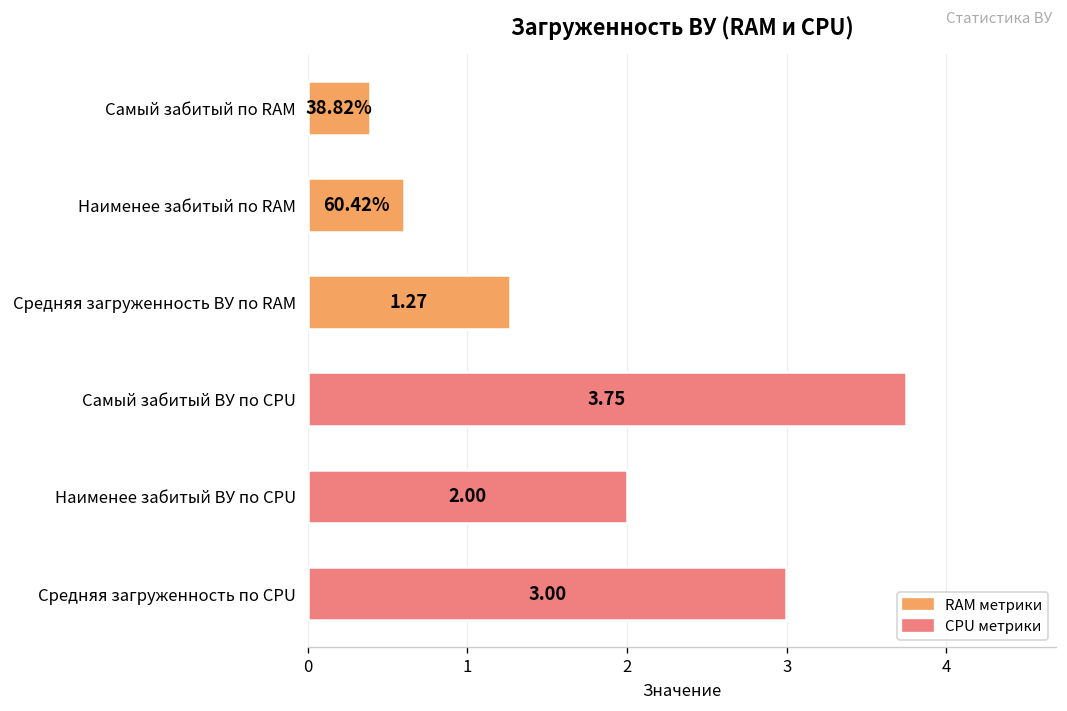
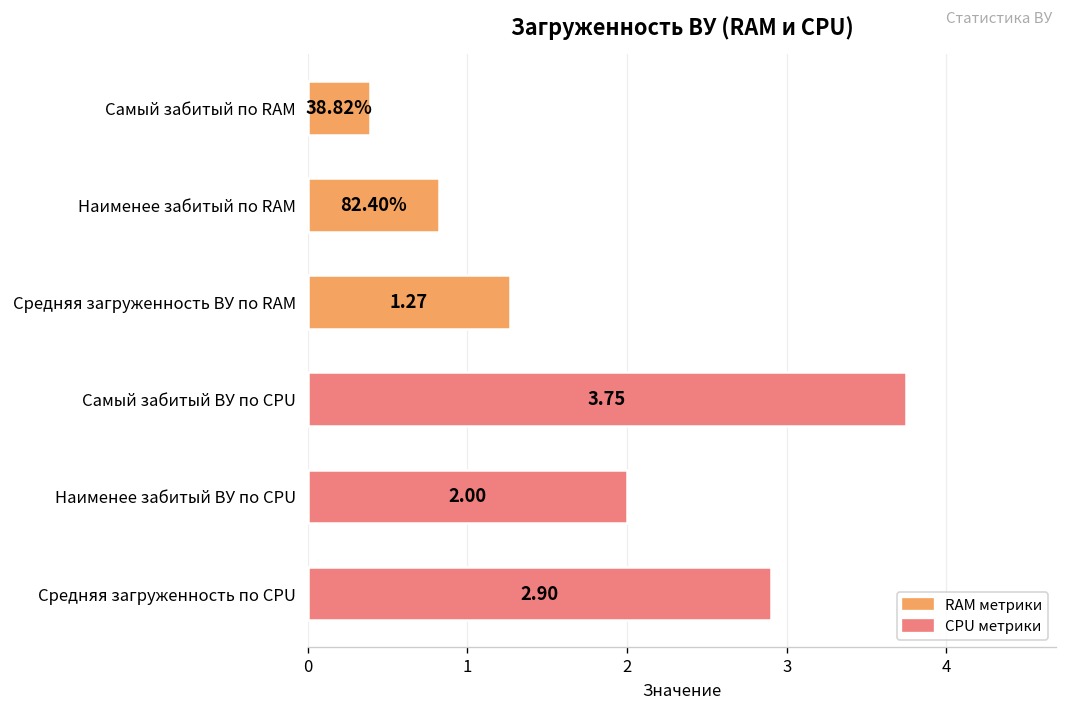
  {
    "Самый забитый по RAM": "38.82%",
-   "Наименее забитый по RAM": "60.42%",
+   "Наименее забитый по RAM": "82.40%",
    "Средняя загруженность ВУ по RAM": "1.27",
    "Самый забитый ВУ по CPU": "3.75",
    "Наименее забитый ВУ по CPU": "2.00",
-   "Средняя загруженность по CPU": "3.00"
+   "Средняя загруженность по CPU": "2.90"
  }
